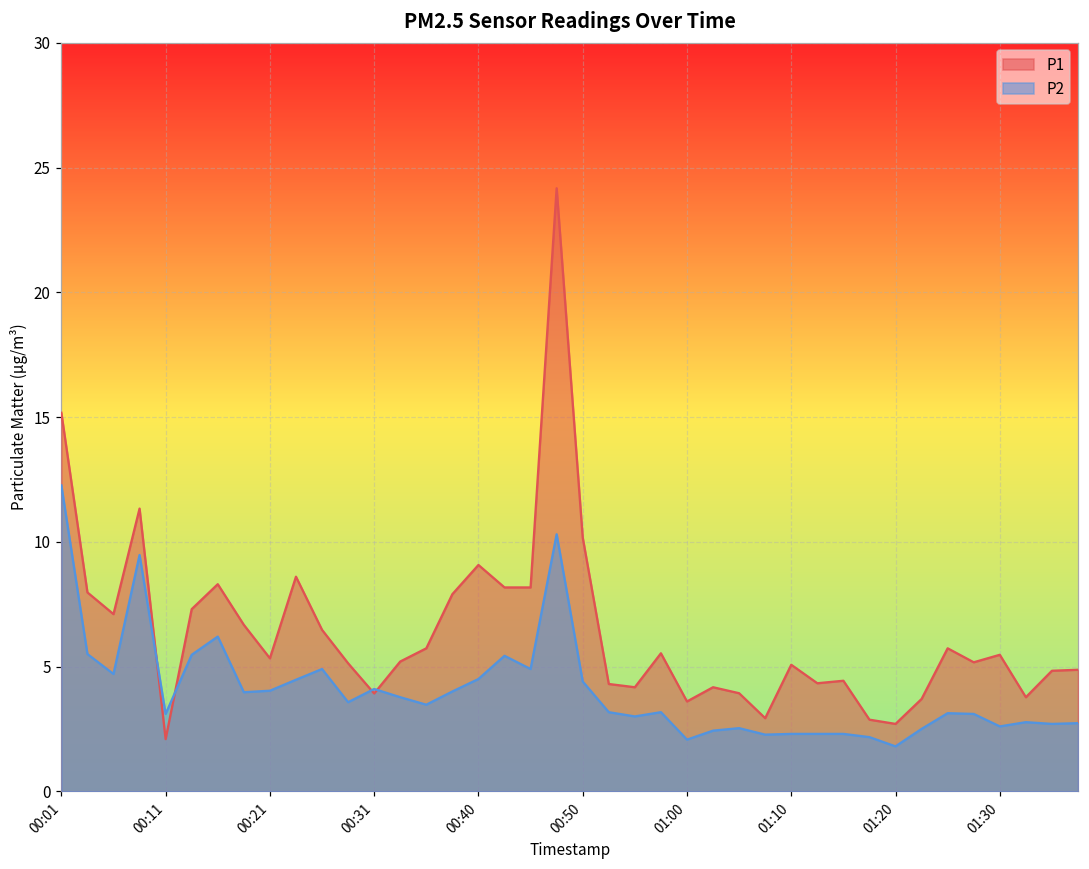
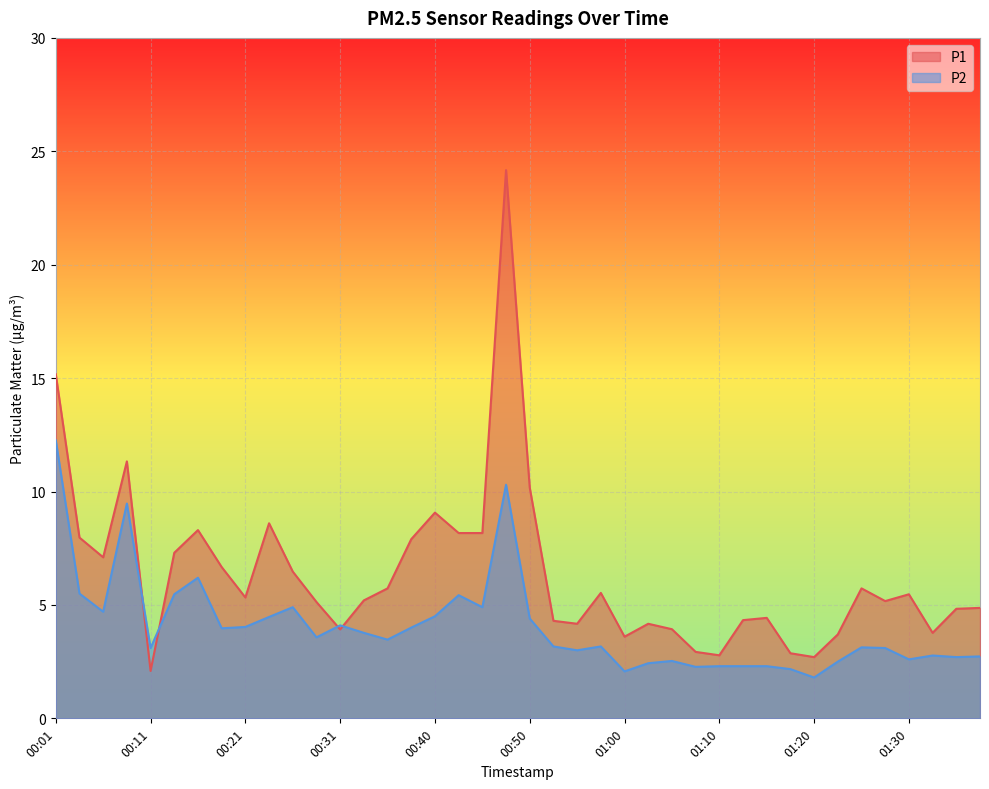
  {
    "P1": {
      "00:01": 15.2,
      "00:11": 2.1,
      "00:21": 5.3,
      "00:31": 3.9,
      "00:40": 9.1,
      "00:50": 10.2,
      "01:00": 3.6,
-     "01:10": 5.1,
+     "01:10": 2.8,
      "01:20": 2.7,
      "01:30": 5.5
    },
    "P2": {
      "00:01": 12.3,
      "00:11": 3.1,
      "00:21": 4.0,
      "00:31": 4.1,
      "00:40": 4.5,
      "00:50": 4.4,
      "01:00": 2.1,
      "01:10": 2.3,
      "01:20": 1.8,
      "01:30": 2.6
    }
  }
